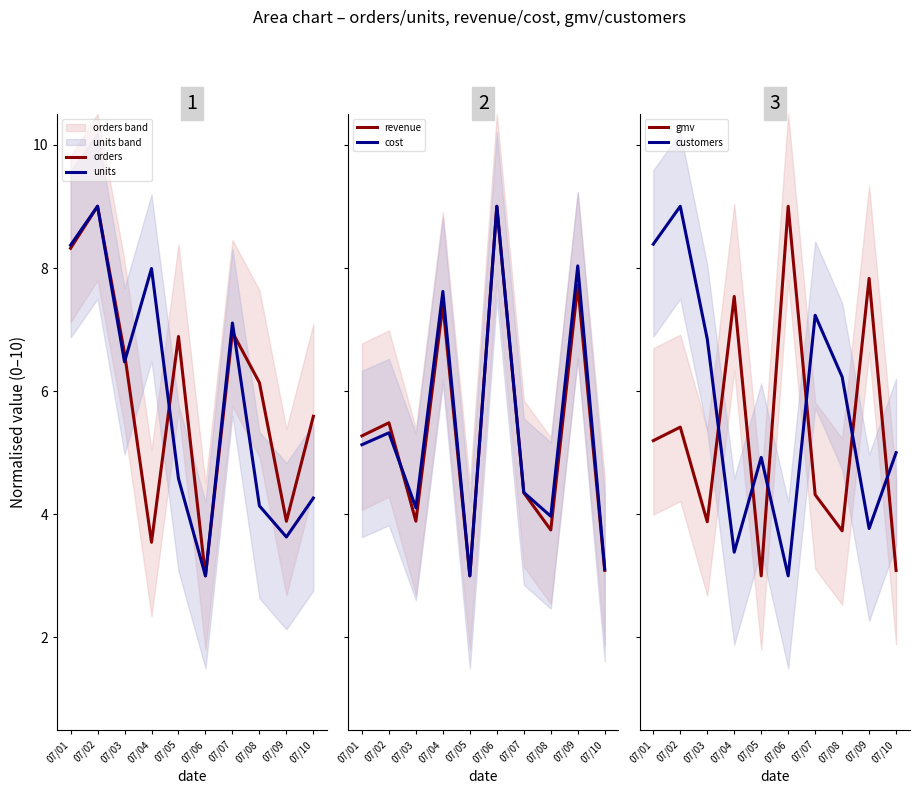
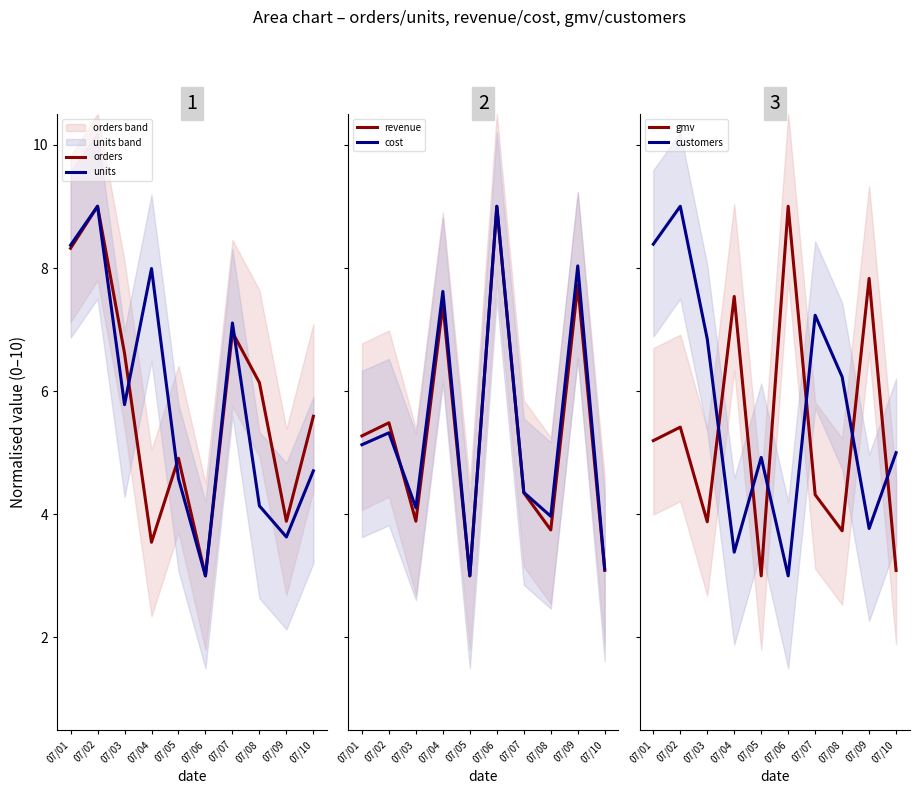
  {
    "1": {
      "orders": {
        "07/01": 8.3,
        "07/03": 6.6,
        "07/04": 3.5,
-       "07/05": 6.9,
+       "07/05": 4.9,
        "07/07": 7.0,
        "07/08": 6.1,
        "07/09": 3.9,
        "07/10": 5.6
      },
      "units": {
        "07/01": 8.4,
-       "07/03": 6.5,
+       "07/03": 5.8,
        "07/04": 8.0,
        "07/05": 4.6,
        "07/07": 7.1,
        "07/08": 4.1,
        "07/09": 3.6,
-       "07/10": 4.3
+       "07/10": 4.7
      }
    }
  }
